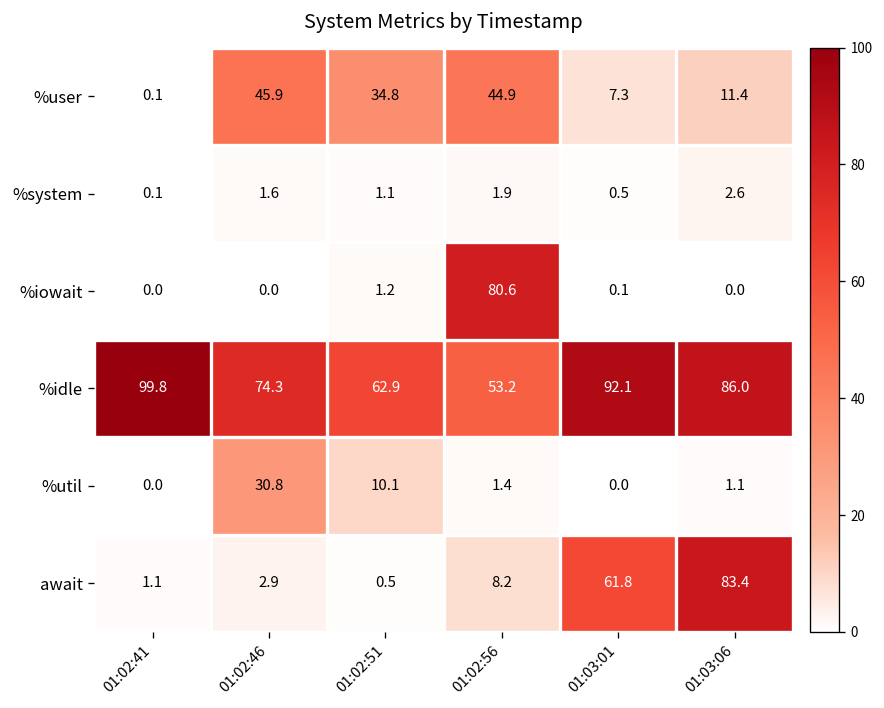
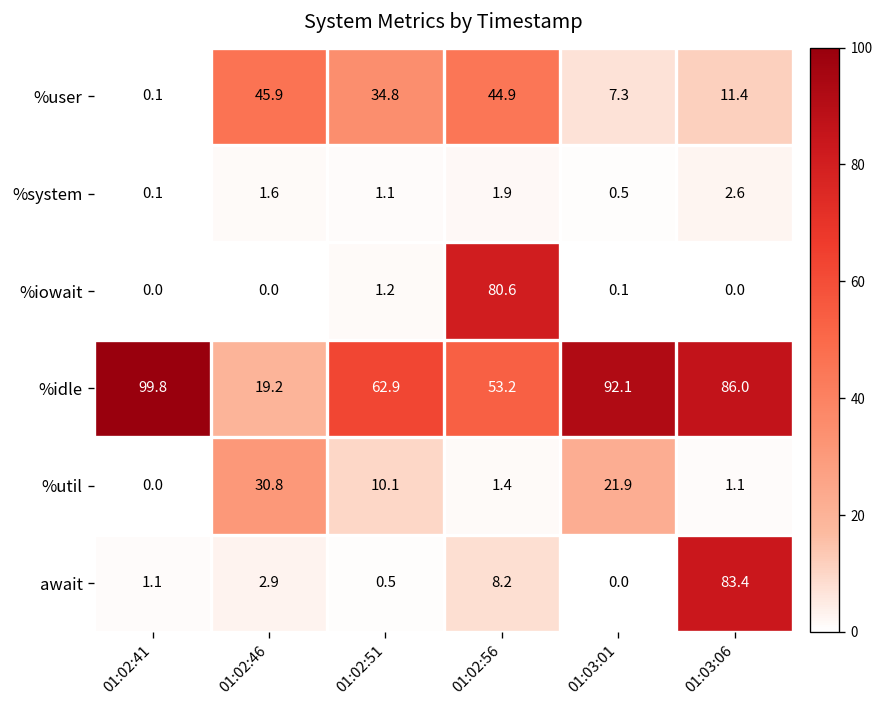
  {
    "%user": {
      "01:02:41": 0.1,
      "01:02:46": 45.9,
      "01:02:51": 34.8,
      "01:02:56": 44.9,
      "01:03:01": 7.3,
      "01:03:06": 11.4
    },
    "%system": {
      "01:02:41": 0.1,
      "01:02:46": 1.6,
      "01:02:51": 1.1,
      "01:02:56": 1.9,
      "01:03:01": 0.5,
      "01:03:06": 2.6
    },
    "%iowait": {
      "01:02:41": 0.0,
      "01:02:46": 0.0,
      "01:02:51": 1.2,
      "01:02:56": 80.6,
      "01:03:01": 0.1,
      "01:03:06": 0.0
    },
    "%idle": {
      "01:02:41": 99.8,
-     "01:02:46": 74.3,
+     "01:02:46": 19.2,
      "01:02:51": 62.9,
      "01:02:56": 53.2,
      "01:03:01": 92.1,
      "01:03:06": 86.0
    },
    "%util": {
      "01:02:41": 0.0,
      "01:02:46": 30.8,
      "01:02:51": 10.1,
      "01:02:56": 1.4,
-     "01:03:01": 0.0,
+     "01:03:01": 21.9,
      "01:03:06": 1.1
    },
    "await": {
      "01:02:41": 1.1,
      "01:02:46": 2.9,
      "01:02:51": 0.5,
      "01:02:56": 8.2,
-     "01:03:01": 61.8,
+     "01:03:01": 0.0,
      "01:03:06": 83.4
    }
  }
